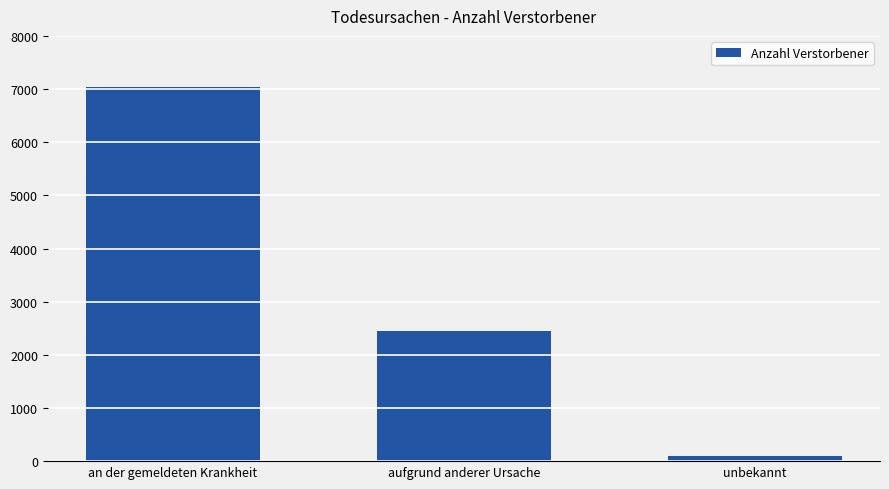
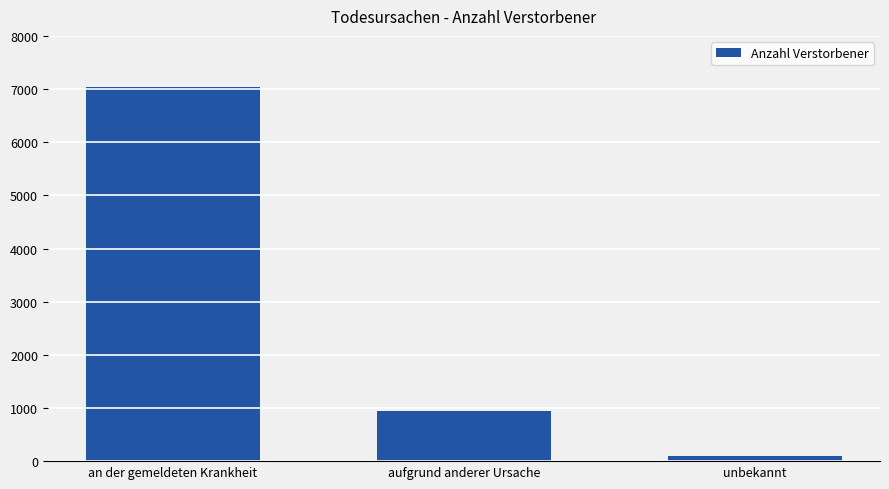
  {
    "an der gemeldeten Krankheit": 7000,
-   "aufgrund anderer Ursache": 2400,
+   "aufgrund anderer Ursache": 1000,
    "unbekannt": 100
  }
